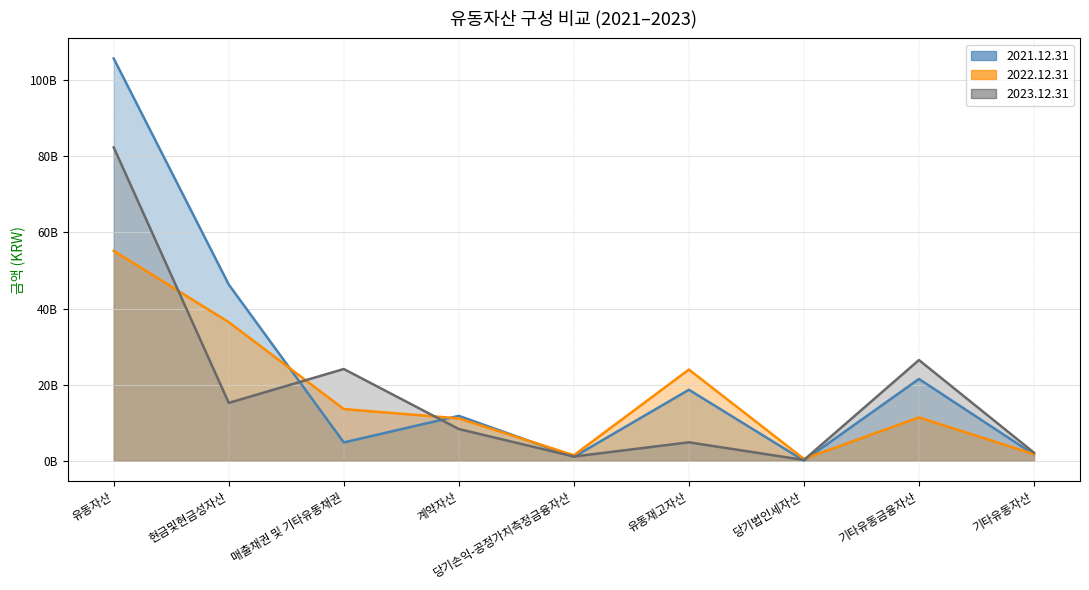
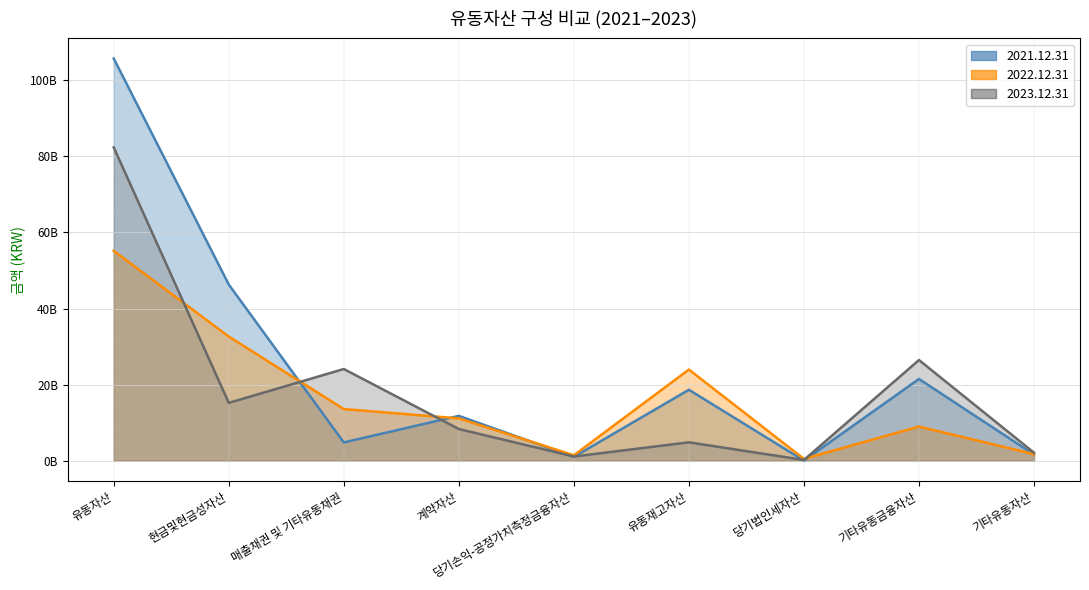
  {
    "2022.12.31": {
      "유동자산": 55000000000,
-     "현금및현금성자산": 36000000000,
+     "현금및현금성자산": 33000000000,
      "매출채권 및 기타유동채권": 14000000000,
      "유동재고자산": 24000000000,
-     "기타유동금융자산": 11000000000
+     "기타유동금융자산": 9000000000
    }
  }
